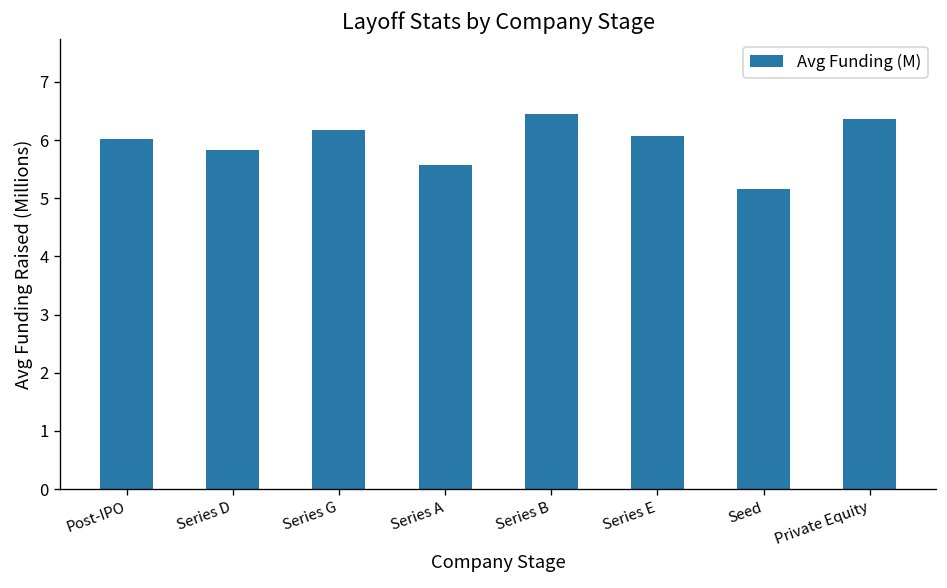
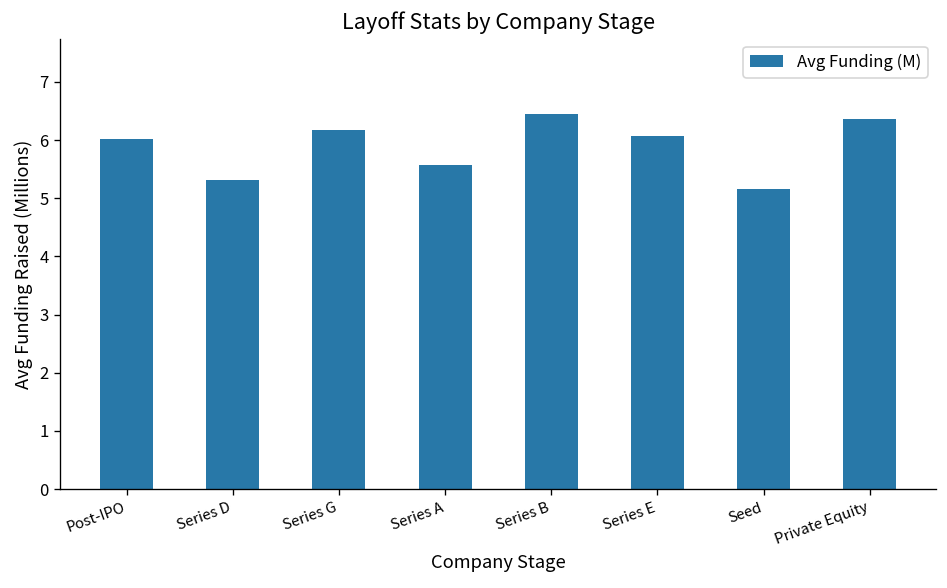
  {
    "Post-IPO": 6.0,
-   "Series D": 5.8,
+   "Series D": 5.3,
    "Series G": 6.2,
    "Series A": 5.6,
    "Series B": 6.5,
    "Series E": 6.1,
    "Seed": 5.2,
    "Private Equity": 6.4
  }
